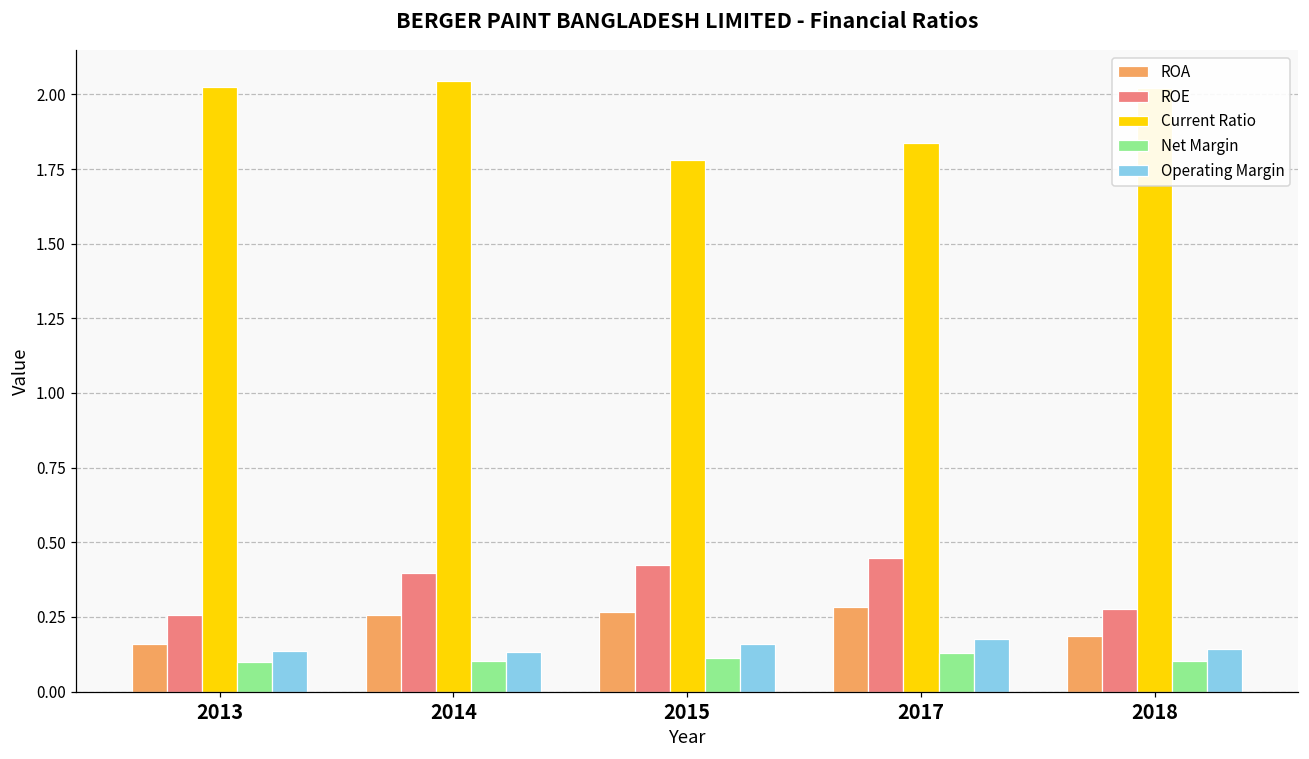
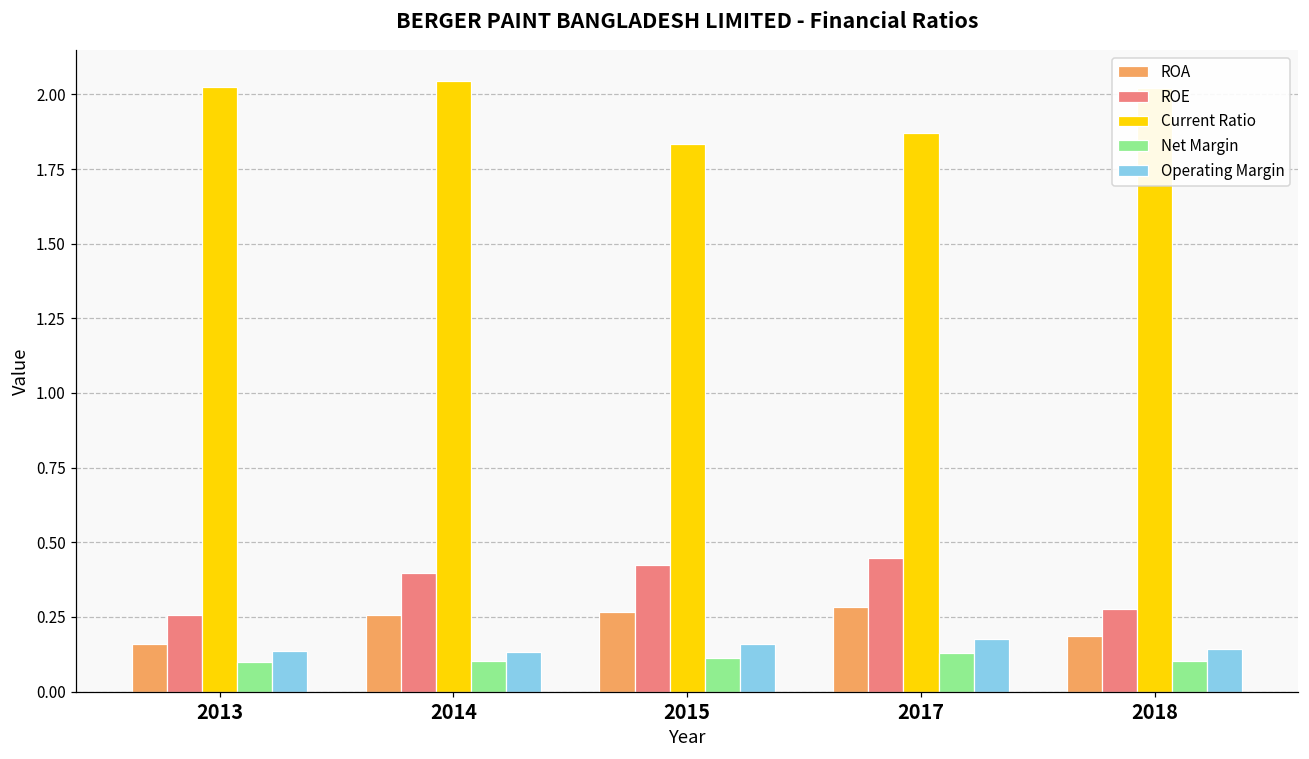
  {
    "Current Ratio": {
      "2013": 2.02,
      "2014": 2.04,
-     "2015": 1.78,
-     "2017": 1.84
+     "2015": 1.83,
+     "2017": 1.87
    },
    "Net Margin": {
      "2013": 0.10,
      "2014": 0.10,
      "2015": 0.11,
      "2017": 0.13,
      "2018": 0.10
    },
    "Operating Margin": {
      "2013": 0.14,
      "2014": 0.13,
      "2015": 0.16,
      "2017": 0.18,
      "2018": 0.14
    }
  }
